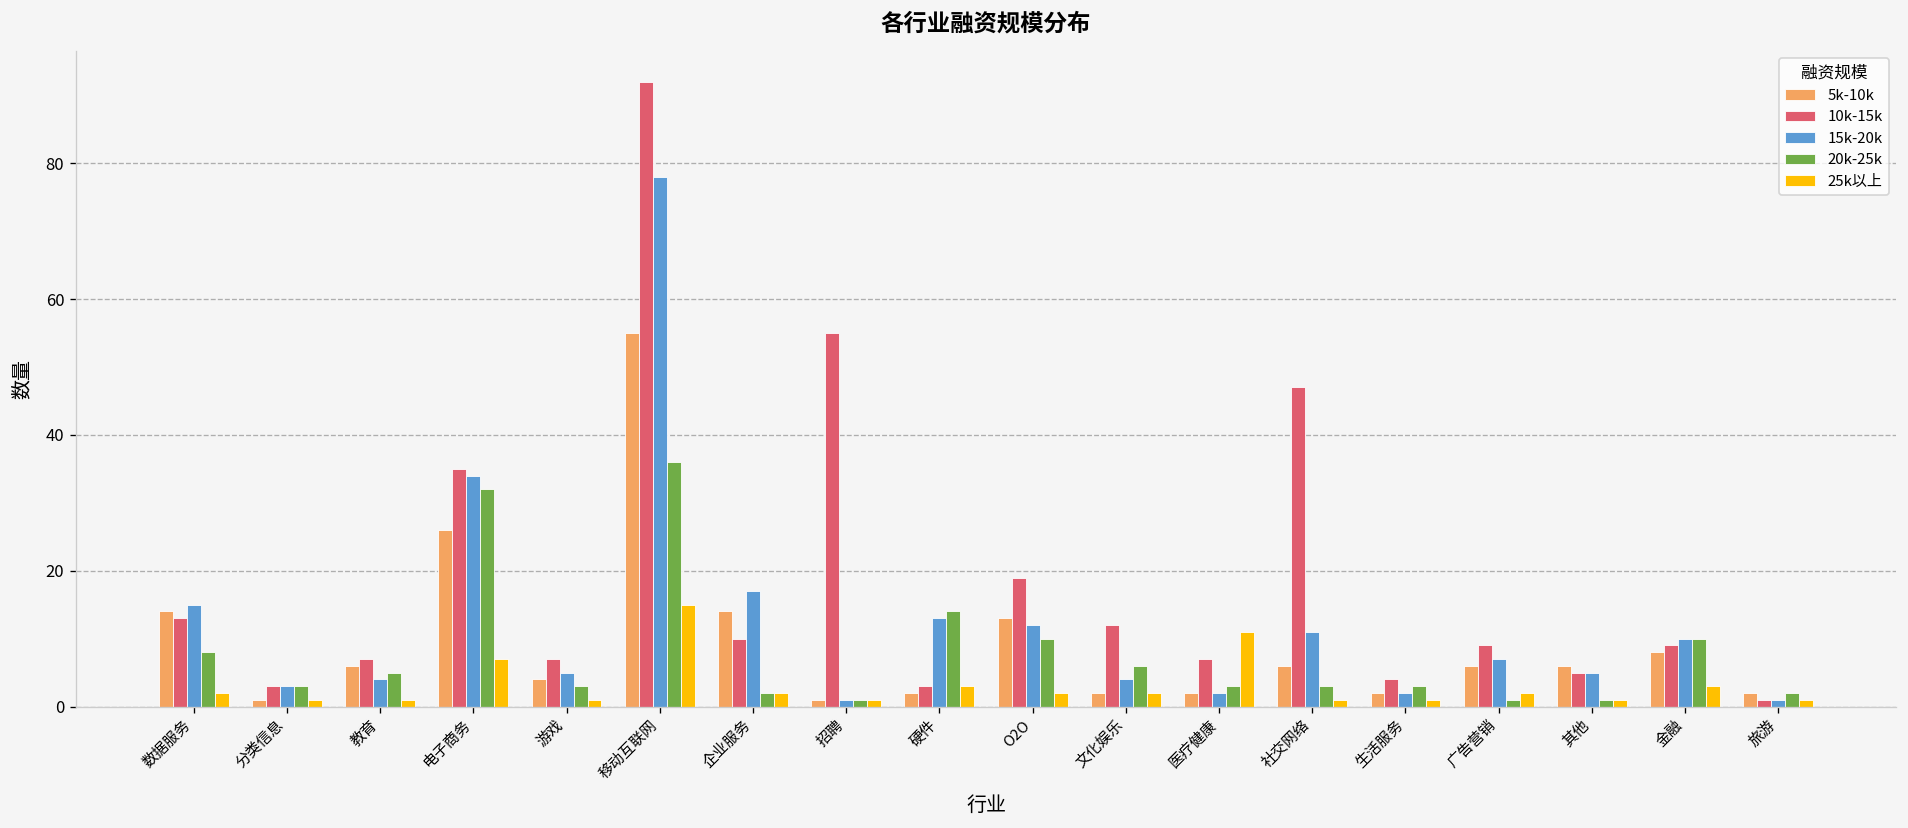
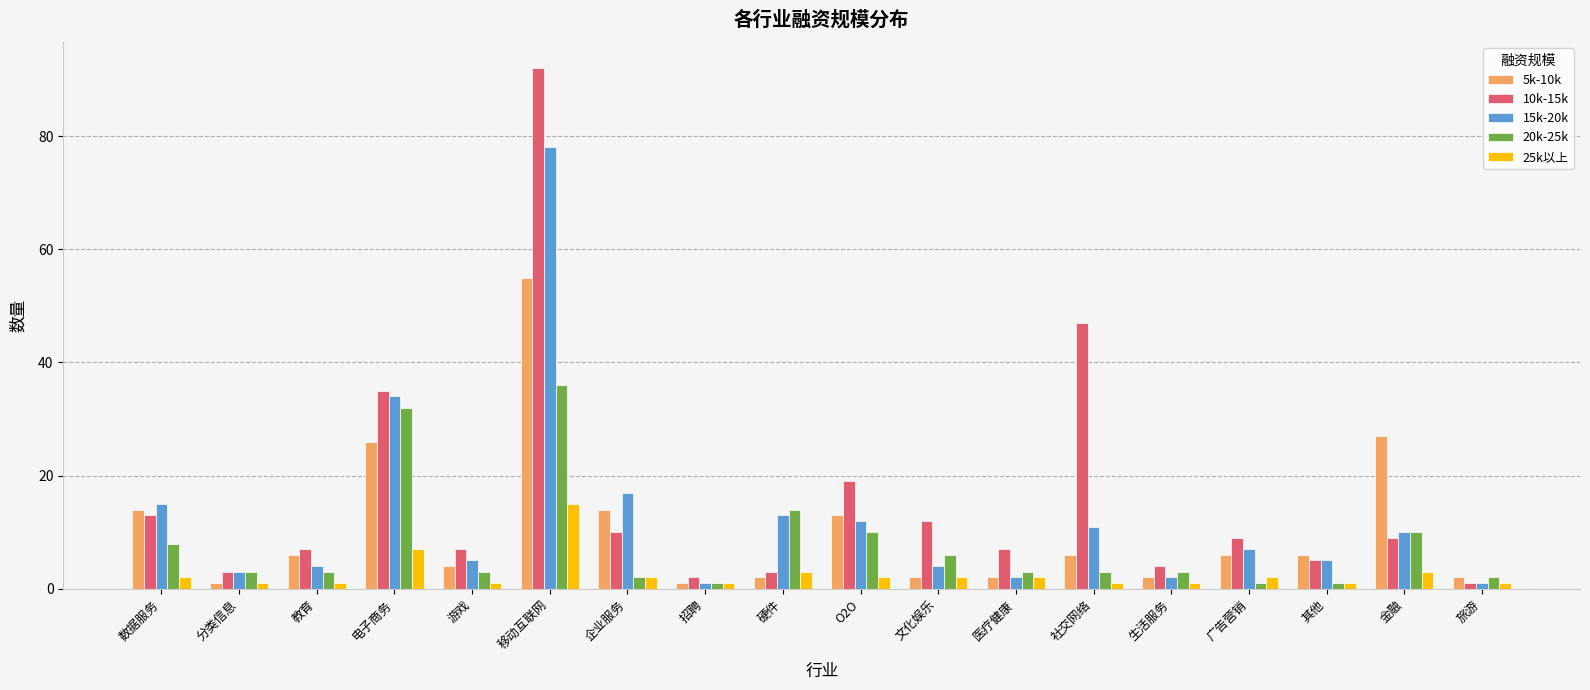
  {
    "5k-10k": {
      "数据服务": 14,
      "分类信息": 1,
      "教育": 6,
      "电子商务": 26,
      "游戏": 4,
      "移动互联网": 55,
      "企业服务": 14,
      "招聘": 1,
      "硬件": 2,
      "O2O": 13,
      "文化娱乐": 2,
      "医疗健康": 2,
      "社交网络": 6,
      "生活服务": 2,
      "广告营销": 6,
      "其他": 6,
-     "金融": 8,
+     "金融": 27,
      "旅游": 2
    },
    "10k-15k": {
      "数据服务": 13,
      "分类信息": 3,
      "教育": 7,
      "电子商务": 35,
      "游戏": 7,
      "移动互联网": 92,
      "企业服务": 10,
-     "招聘": 55,
+     "招聘": 2,
      "硬件": 3,
      "O2O": 19,
      "文化娱乐": 12,
      "医疗健康": 7,
      "社交网络": 47,
      "生活服务": 4,
      "广告营销": 9,
      "其他": 5,
      "金融": 9,
      "旅游": 1
    },
    "15k-20k": {
      "数据服务": 15,
      "分类信息": 3,
      "教育": 4,
      "电子商务": 34,
      "游戏": 5,
      "移动互联网": 78,
      "企业服务": 17,
      "招聘": 1,
      "硬件": 13,
      "O2O": 12,
      "文化娱乐": 4,
      "医疗健康": 2,
      "社交网络": 11,
      "生活服务": 2,
      "广告营销": 7,
      "其他": 5,
      "金融": 10,
      "旅游": 1
    },
    "20k-25k": {
      "数据服务": 8,
      "分类信息": 3,
-     "教育": 5,
+     "教育": 3,
      "电子商务": 32,
      "游戏": 3,
      "移动互联网": 36,
      "企业服务": 2,
      "招聘": 1,
      "硬件": 14,
      "O2O": 10,
      "文化娱乐": 6,
      "医疗健康": 3,
      "社交网络": 3,
      "生活服务": 3,
      "广告营销": 1,
      "其他": 1,
      "金融": 10,
      "旅游": 2
    },
    "25k以上": {
      "数据服务": 2,
      "分类信息": 1,
      "教育": 1,
      "电子商务": 7,
      "游戏": 1,
      "移动互联网": 15,
      "企业服务": 2,
      "招聘": 1,
      "硬件": 3,
      "O2O": 2,
      "文化娱乐": 2,
-     "医疗健康": 11,
+     "医疗健康": 2,
      "社交网络": 1,
      "生活服务": 1,
      "广告营销": 2,
      "其他": 1,
      "金融": 3,
      "旅游": 1
    }
  }
